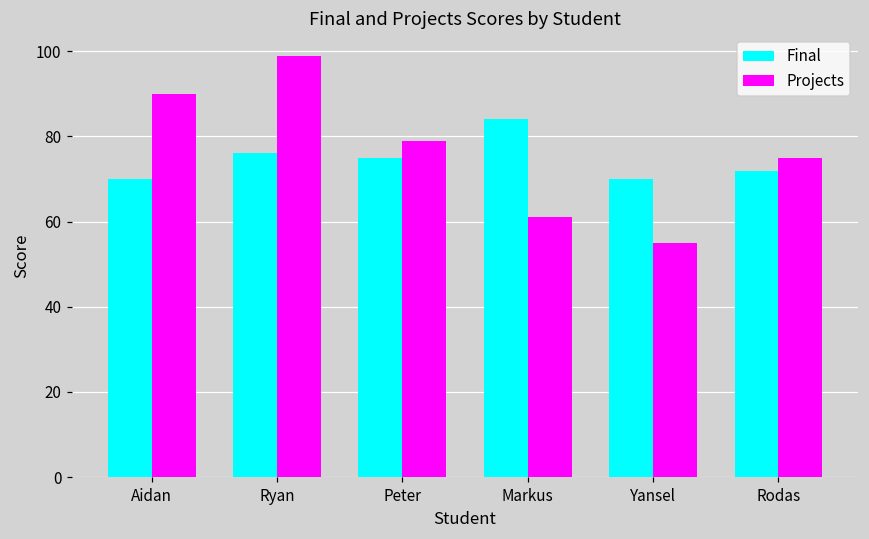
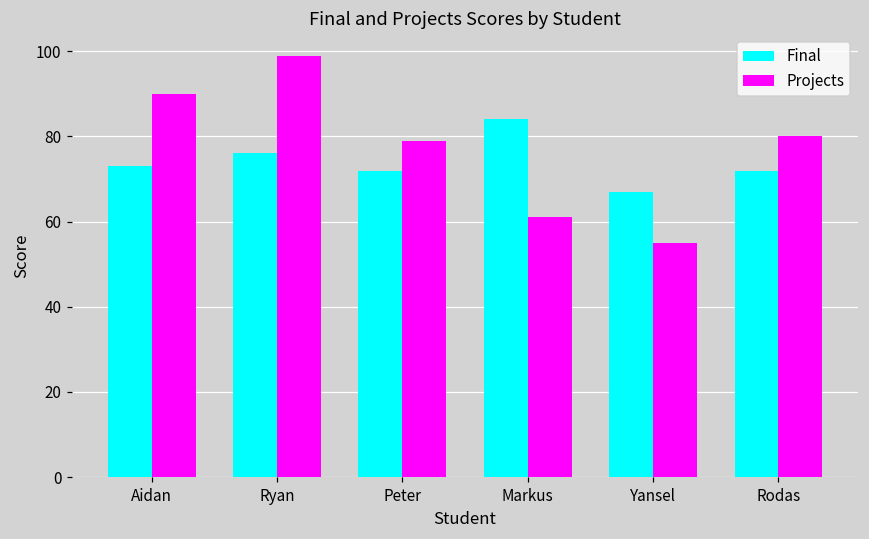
  {
    "Final": {
-     "Aidan": 70,
+     "Aidan": 73,
      "Ryan": 76,
-     "Peter": 75,
+     "Peter": 72,
      "Markus": 84,
-     "Yansel": 70,
+     "Yansel": 67,
      "Rodas": 72
    },
    "Projects": {
      "Aidan": 90,
      "Ryan": 99,
      "Peter": 79,
      "Markus": 61,
      "Yansel": 55,
-     "Rodas": 75
+     "Rodas": 80
    }
  }
